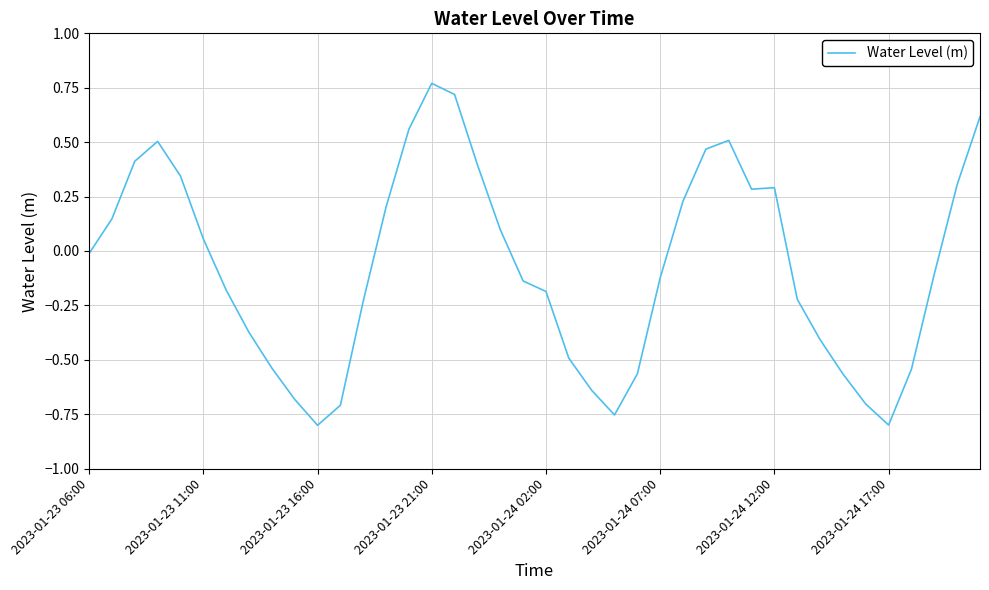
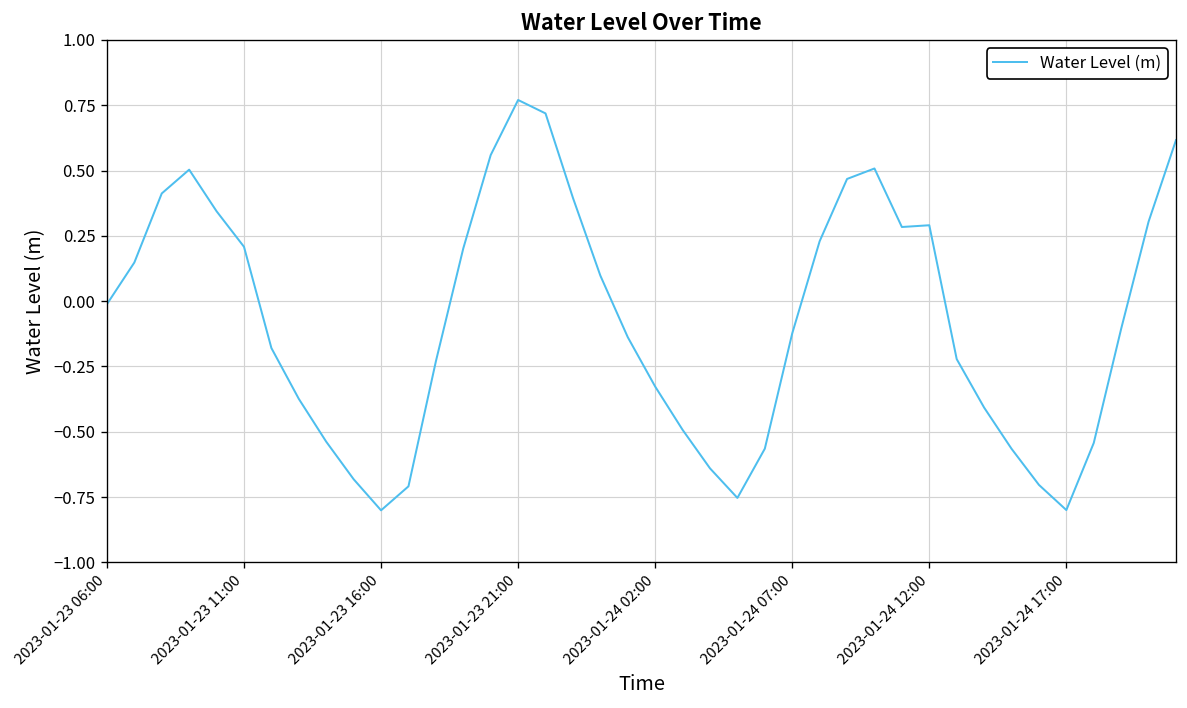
  {
    "2023-01-23 06:00": -0.01,
-   "2023-01-23 11:00": 0.06,
+   "2023-01-23 11:00": 0.21,
    "2023-01-23 16:00": -0.80,
    "2023-01-23 21:00": 0.77,
-   "2023-01-24 02:00": -0.19,
+   "2023-01-24 02:00": -0.33,
    "2023-01-24 07:00": -0.12,
    "2023-01-24 12:00": 0.29,
    "2023-01-24 17:00": -0.80
  }
